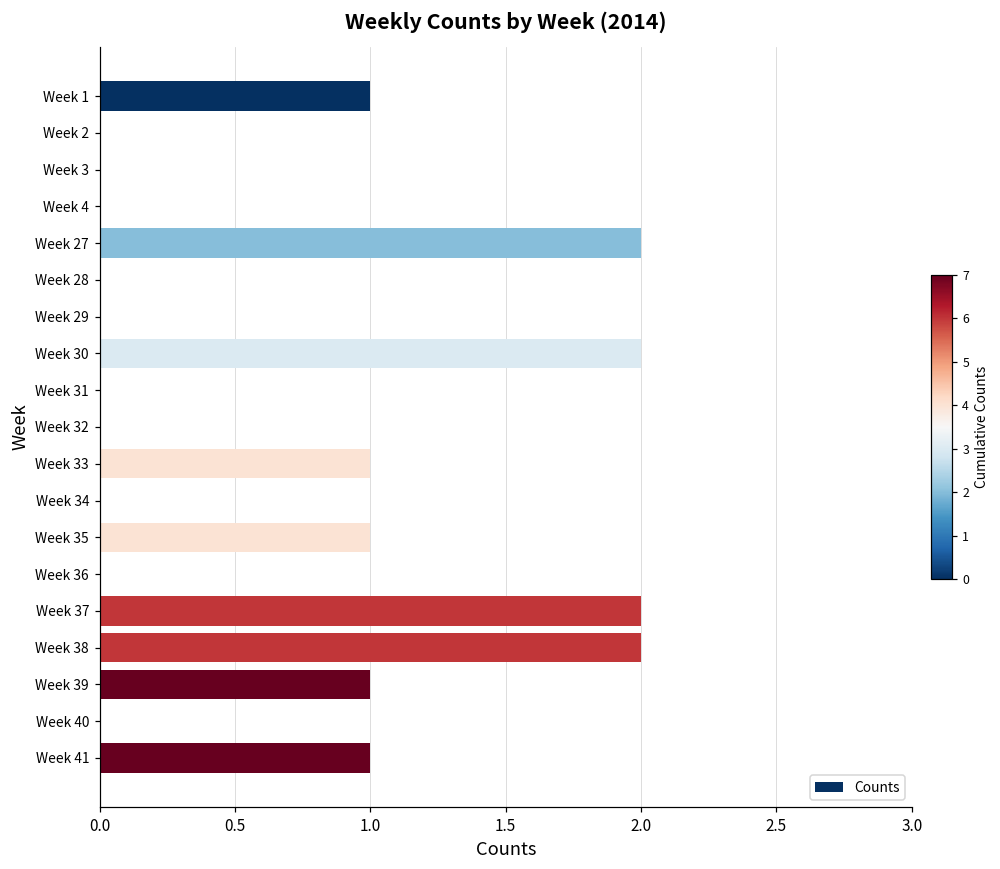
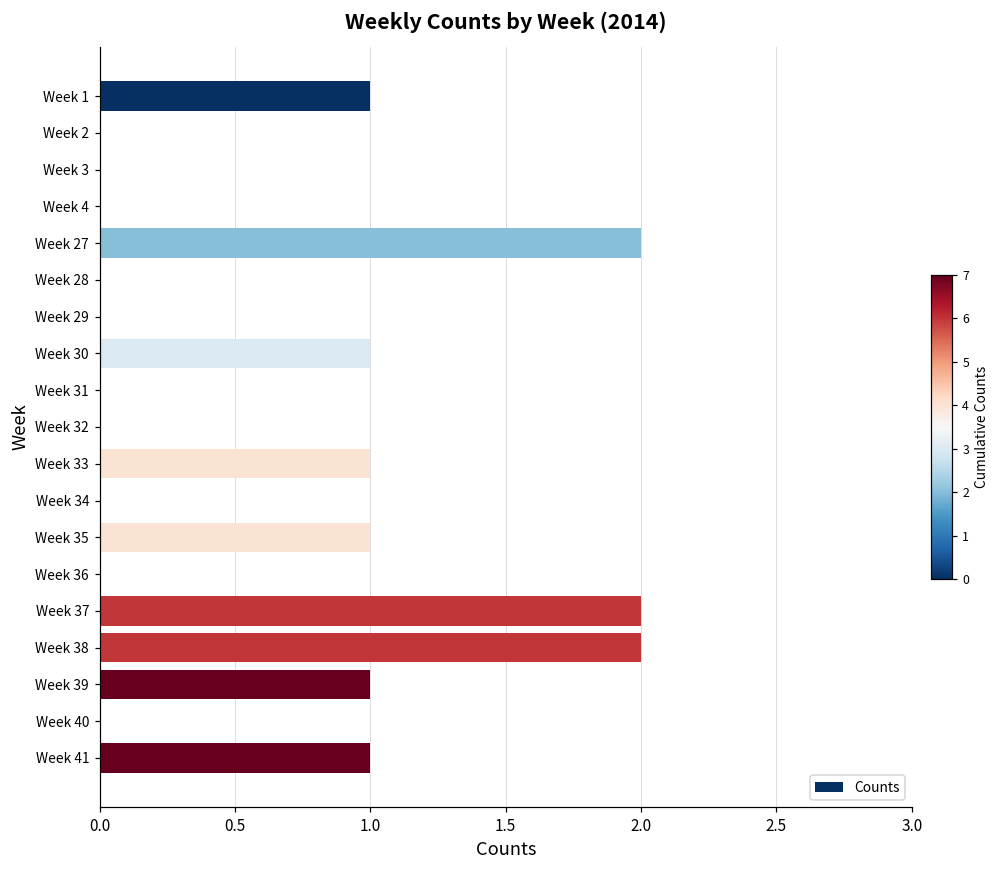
  {
    "Week 1": 1,
    "Week 2": 0,
    "Week 3": 0,
    "Week 4": 0,
    "Week 27": 2,
    "Week 28": 0,
    "Week 29": 0,
-   "Week 30": 2,
+   "Week 30": 1,
    "Week 31": 0,
    "Week 32": 0,
    "Week 33": 1,
    "Week 34": 0,
    "Week 35": 1,
    "Week 36": 0,
    "Week 37": 2,
    "Week 38": 2,
    "Week 39": 1,
    "Week 40": 0,
    "Week 41": 1
  }
